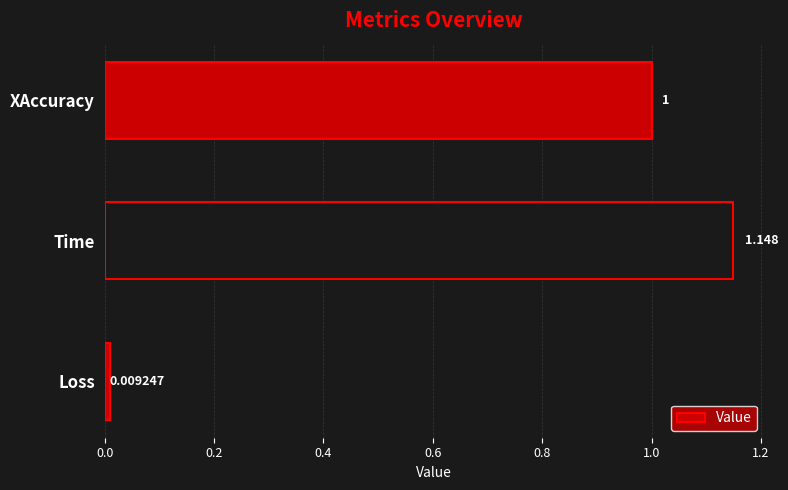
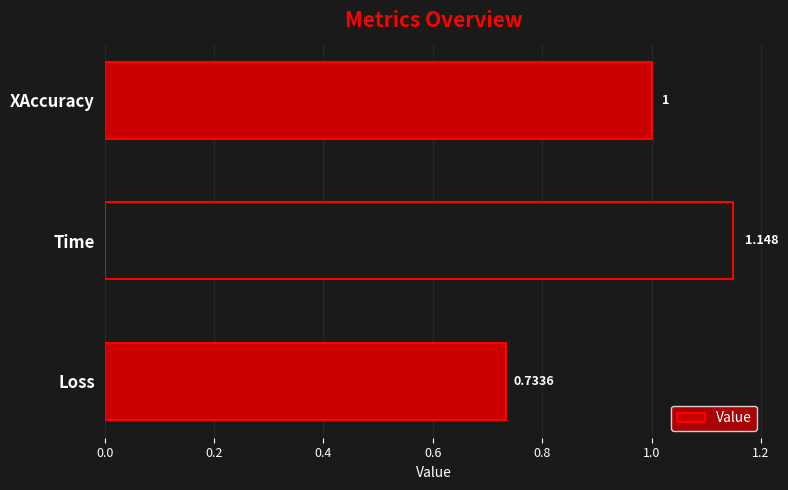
  {
    "XAccuracy": 1,
    "Time": 1.148,
-   "Loss": 0.009247
+   "Loss": 0.7336
  }
